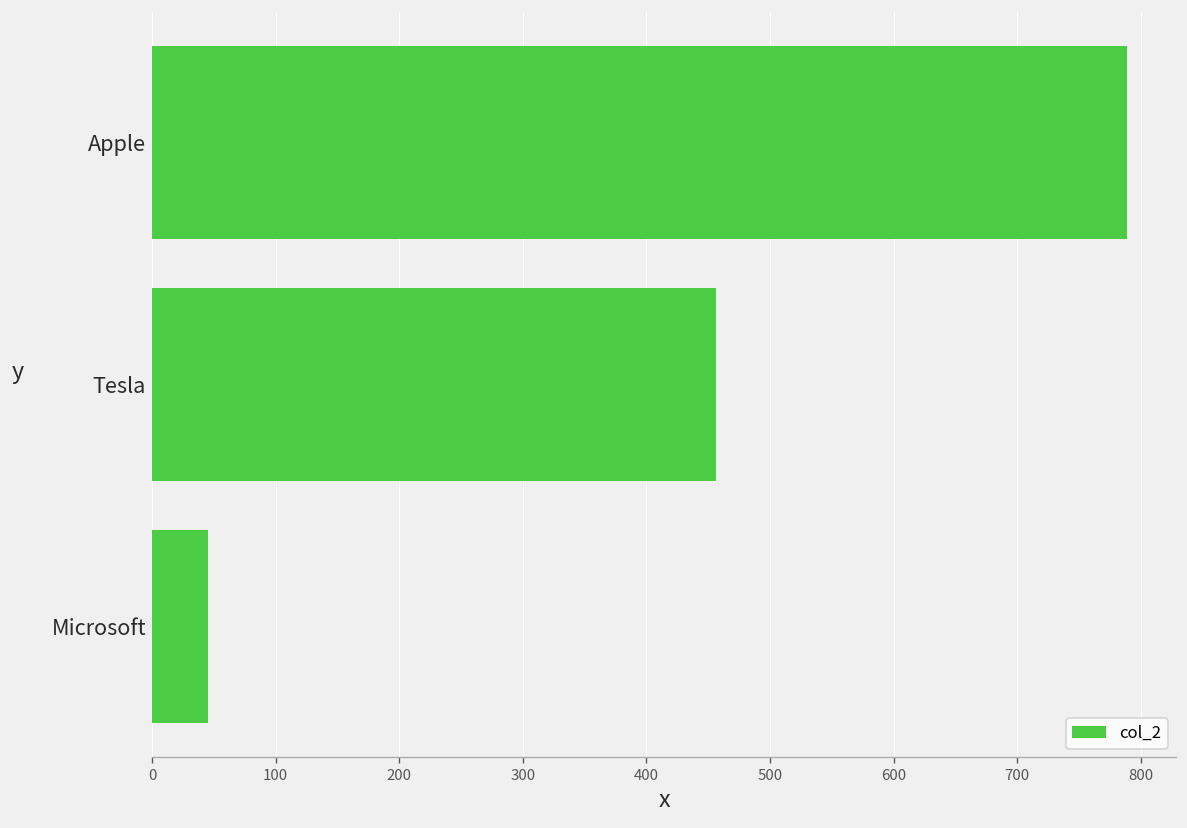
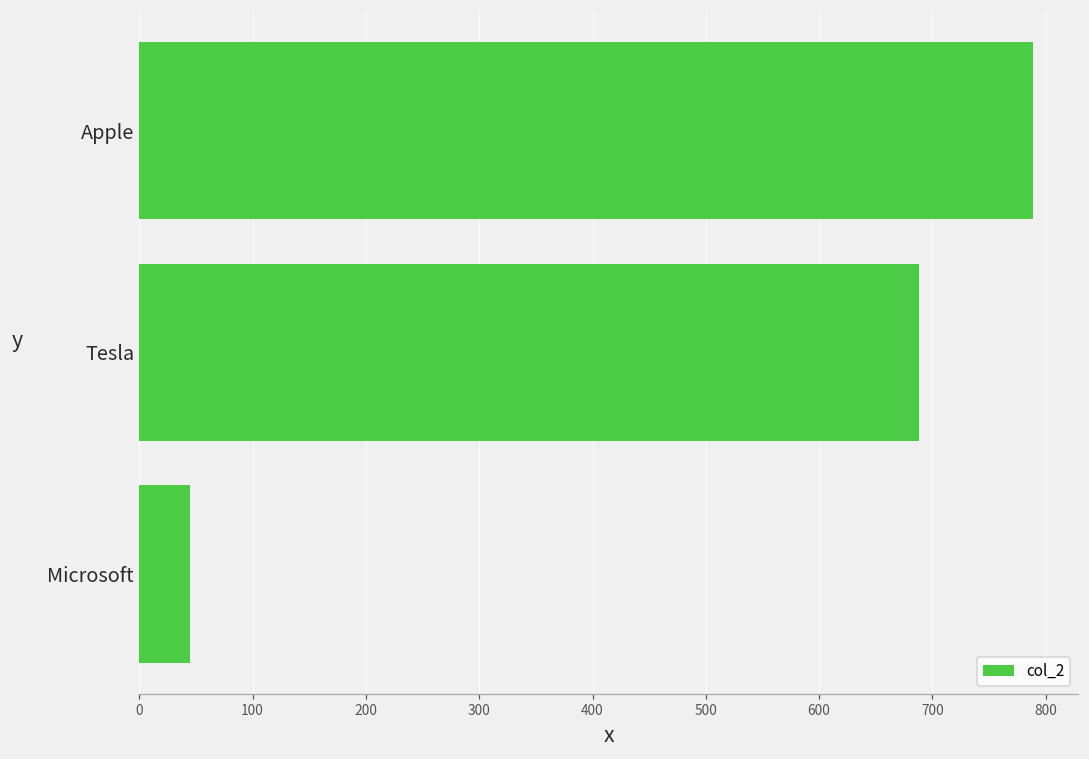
  {
    "Apple": 789,
-   "Tesla": 456,
+   "Tesla": 688,
    "Microsoft": 45
  }
